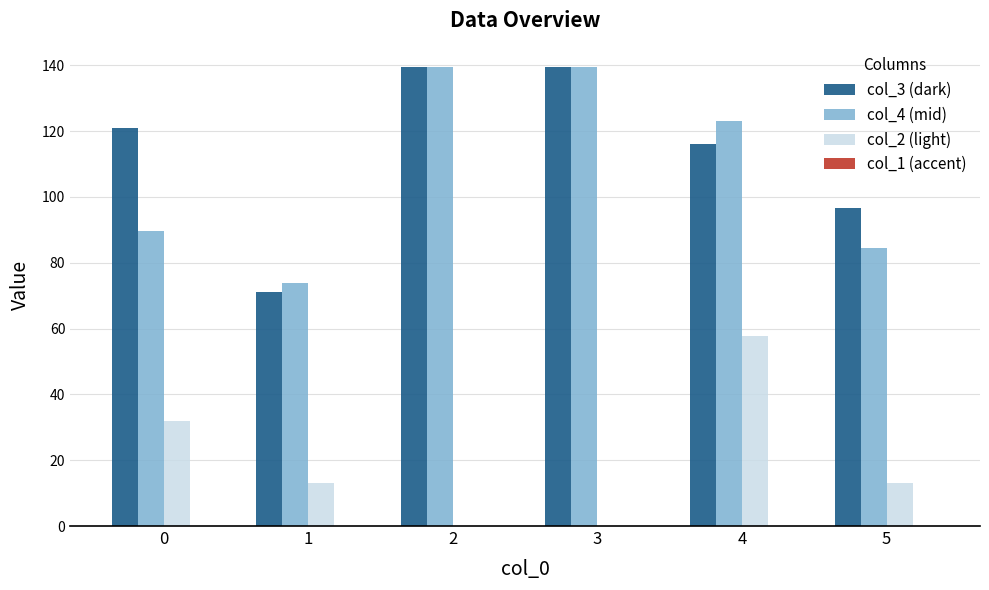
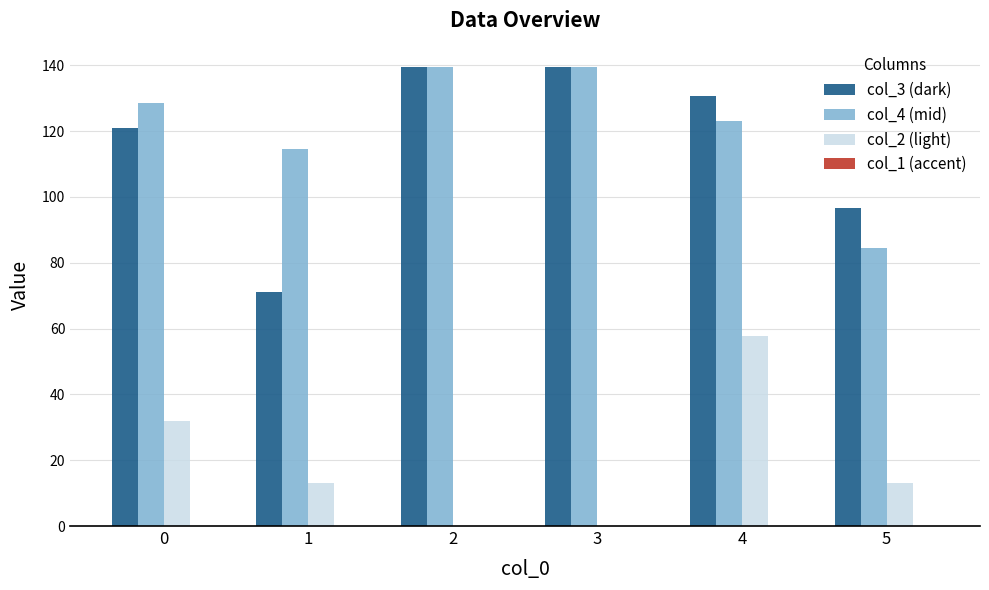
  {
    "col_3 (dark)": {
      "0": 121,
      "1": 71,
      "2": 140,
      "3": 140,
-     "4": 116,
+     "4": 131,
      "5": 97
    },
    "col_4 (mid)": {
-     "0": 90,
-     "1": 74,
+     "0": 129,
+     "1": 115,
      "2": 140,
      "3": 140,
      "4": 123,
      "5": 85
    },
    "col_2 (light)": {
      "0": 32,
      "1": 13,
      "2": 0,
      "3": 0,
      "4": 58,
      "5": 13
    },
    "col_1 (accent)": {
      "0": 0,
      "1": 0,
      "2": 0,
      "3": 0,
      "4": 0,
      "5": 0
    }
  }
